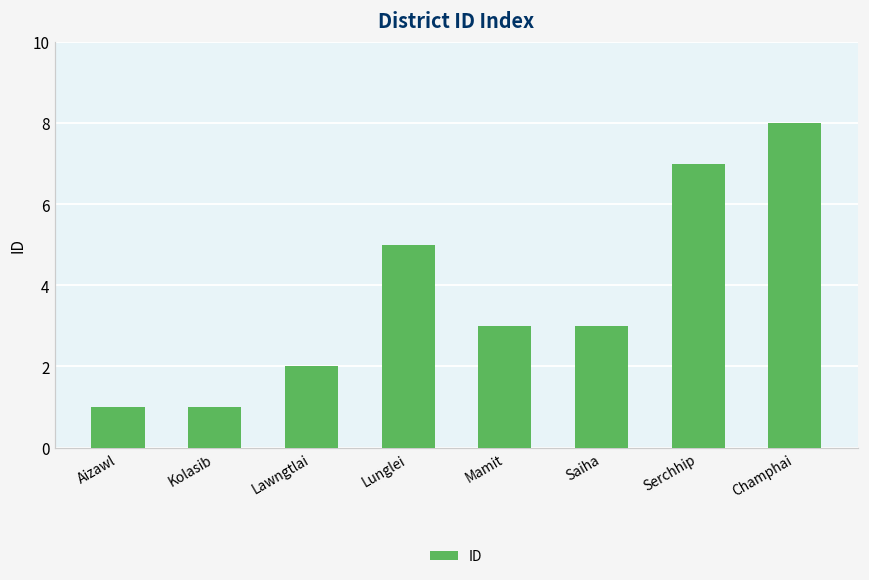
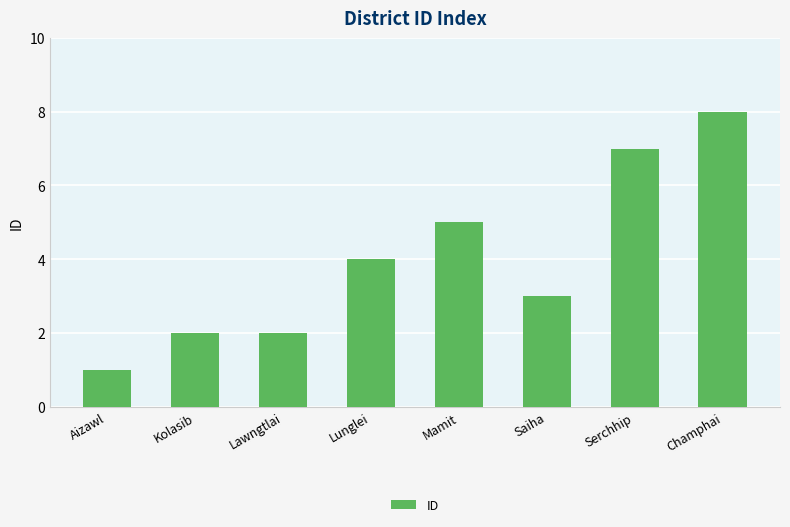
  {
    "Aizawl": 1,
-   "Kolasib": 1,
+   "Kolasib": 2,
    "Lawngtlai": 2,
-   "Lunglei": 5,
-   "Mamit": 3,
+   "Lunglei": 4,
+   "Mamit": 5,
    "Saiha": 3,
    "Serchhip": 7,
    "Champhai": 8
  }
